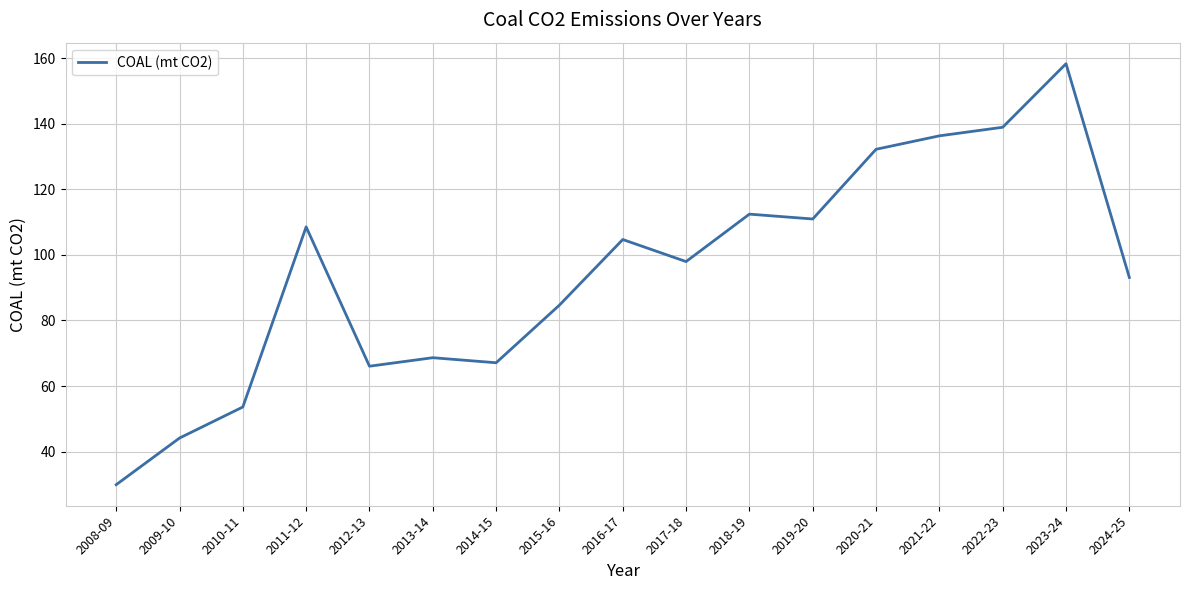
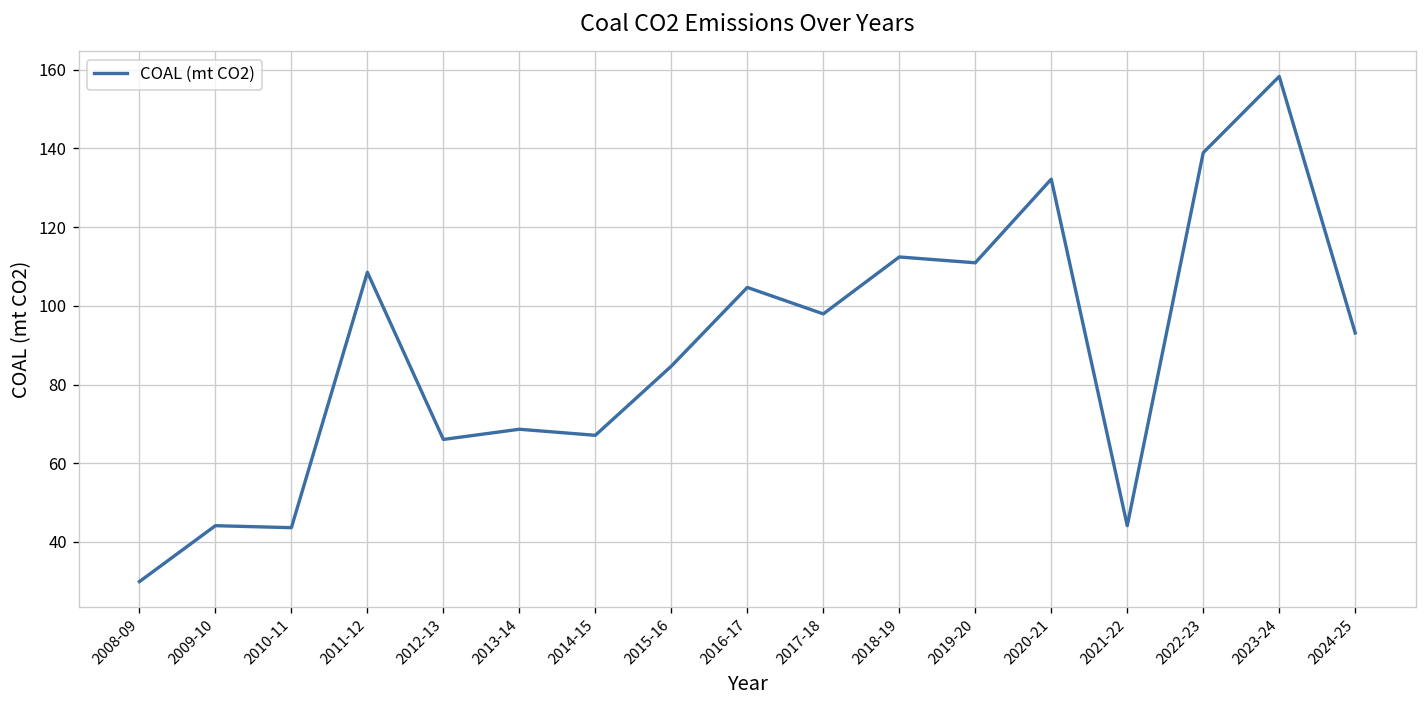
  {
    "2008-09": 30,
    "2009-10": 44,
-   "2010-11": 54,
+   "2010-11": 44,
    "2011-12": 109,
    "2012-13": 66,
    "2013-14": 69,
    "2014-15": 67,
    "2015-16": 85,
    "2016-17": 105,
    "2017-18": 98,
    "2018-19": 112,
    "2019-20": 111,
    "2020-21": 132,
-   "2021-22": 136,
+   "2021-22": 44,
    "2022-23": 139,
    "2023-24": 158,
    "2024-25": 93
  }
